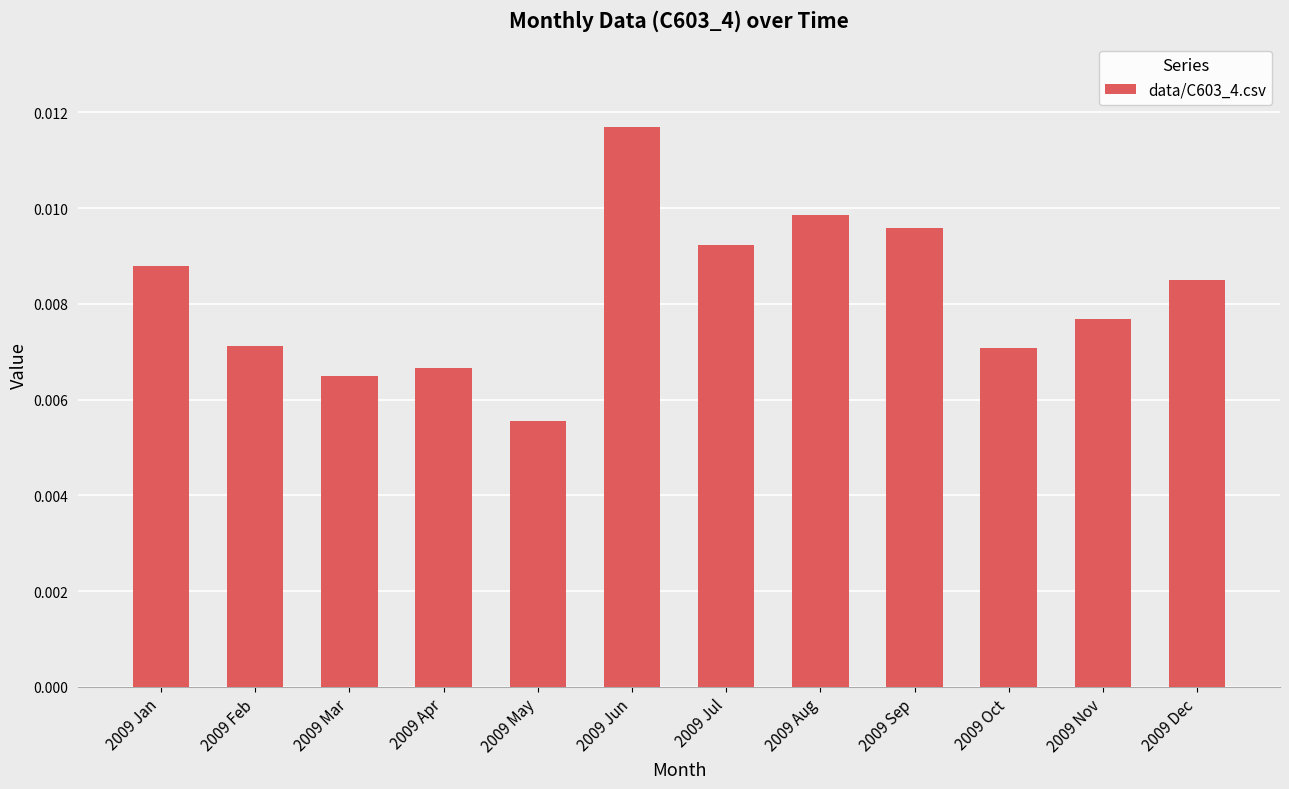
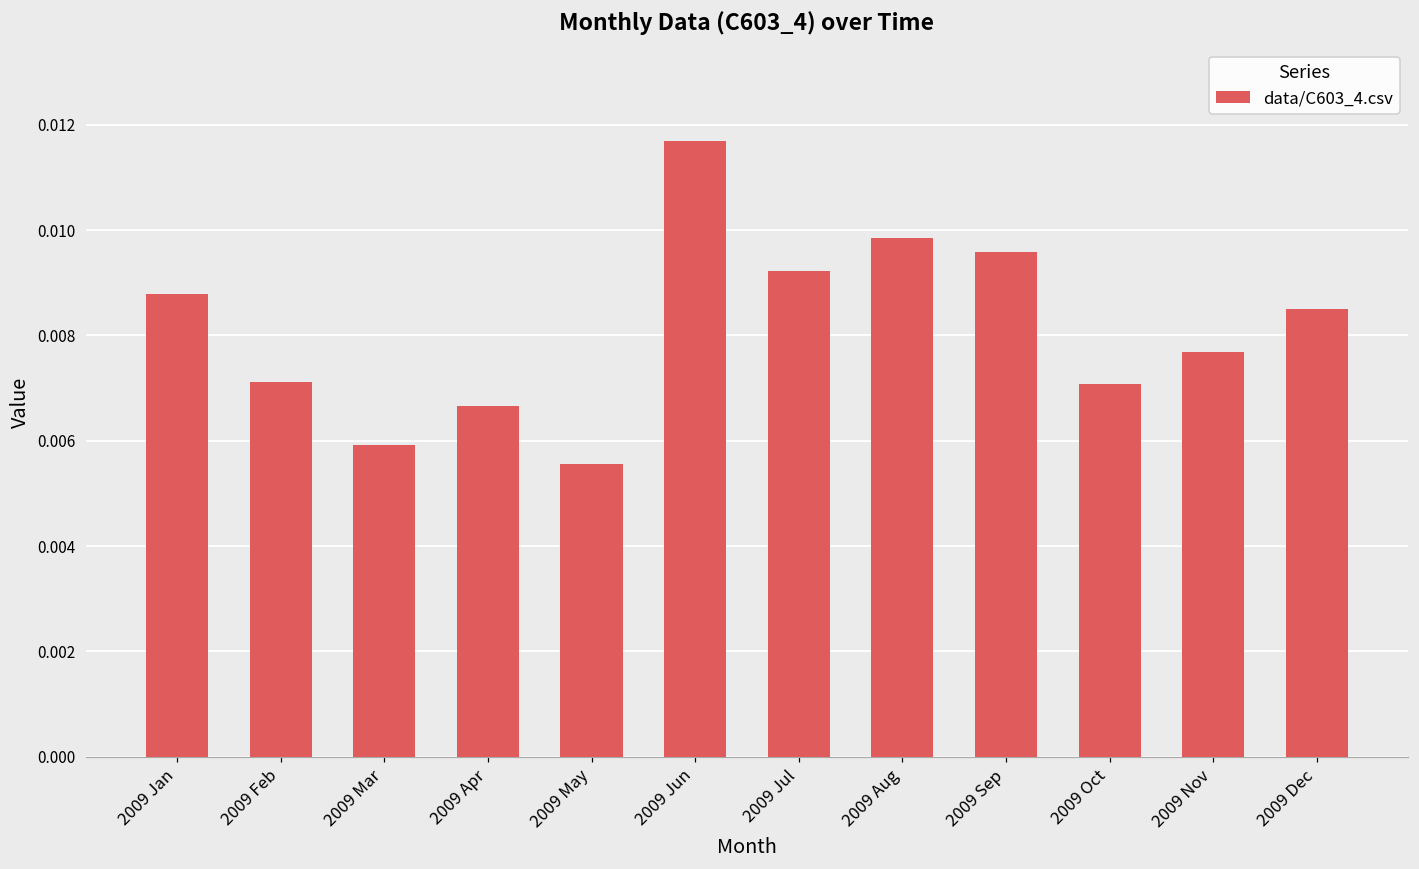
  {
    "2009 Jan": 0.0088,
    "2009 Feb": 0.0071,
-   "2009 Mar": 0.0065,
+   "2009 Mar": 0.0059,
    "2009 Apr": 0.0067,
    "2009 May": 0.0056,
    "2009 Jun": 0.0117,
    "2009 Jul": 0.0092,
    "2009 Aug": 0.0099,
    "2009 Sep": 0.0096,
    "2009 Oct": 0.0071,
    "2009 Nov": 0.0077,
    "2009 Dec": 0.0085
  }
